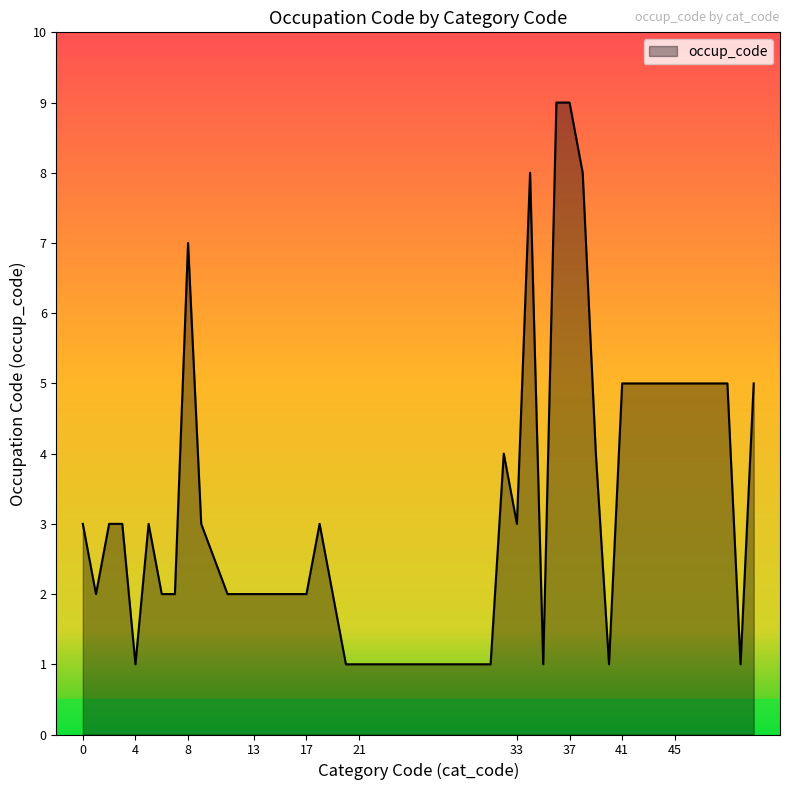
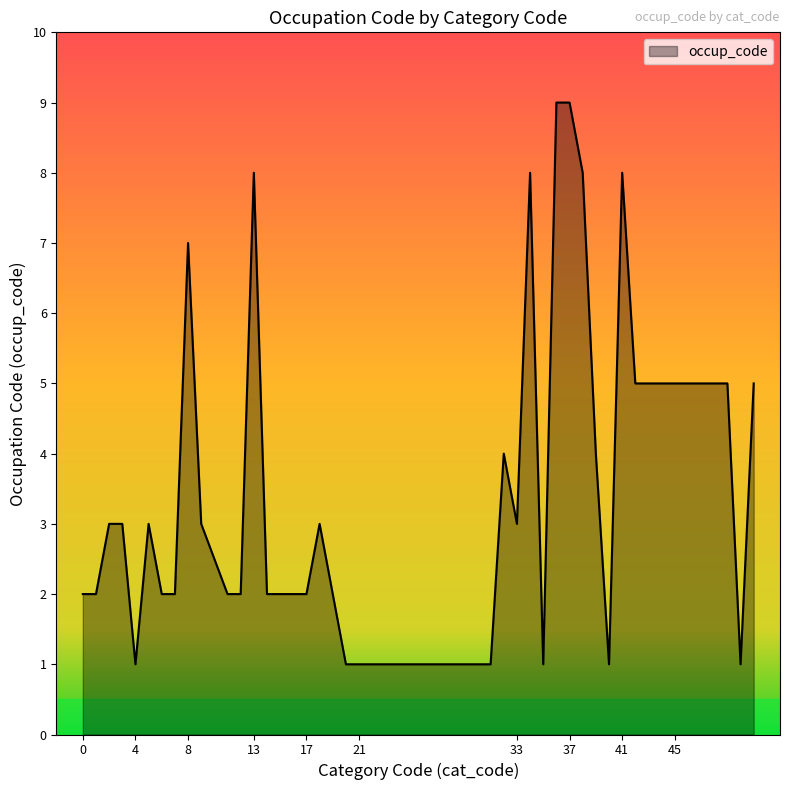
  {
-   "0": 3,
+   "0": 2,
    "4": 1,
    "8": 7,
-   "13": 2,
+   "13": 8,
    "17": 2,
    "21": 1,
    "33": 3,
    "37": 9,
-   "41": 5,
+   "41": 8,
    "45": 5
  }
